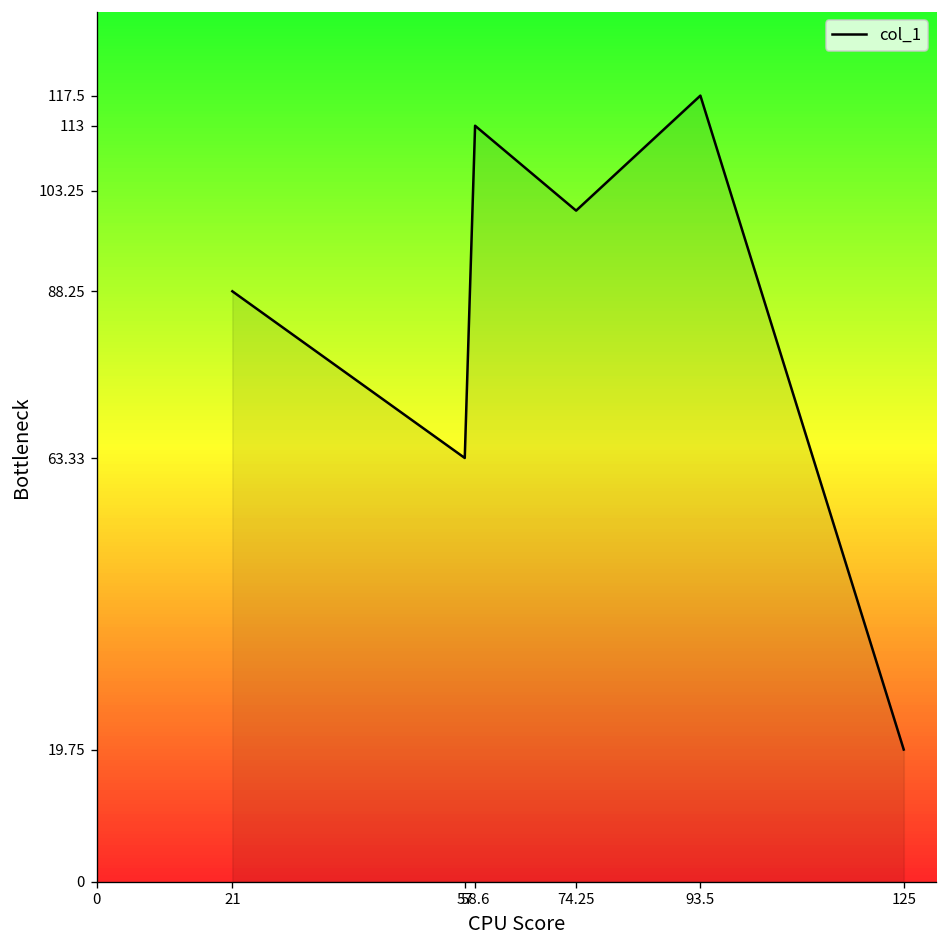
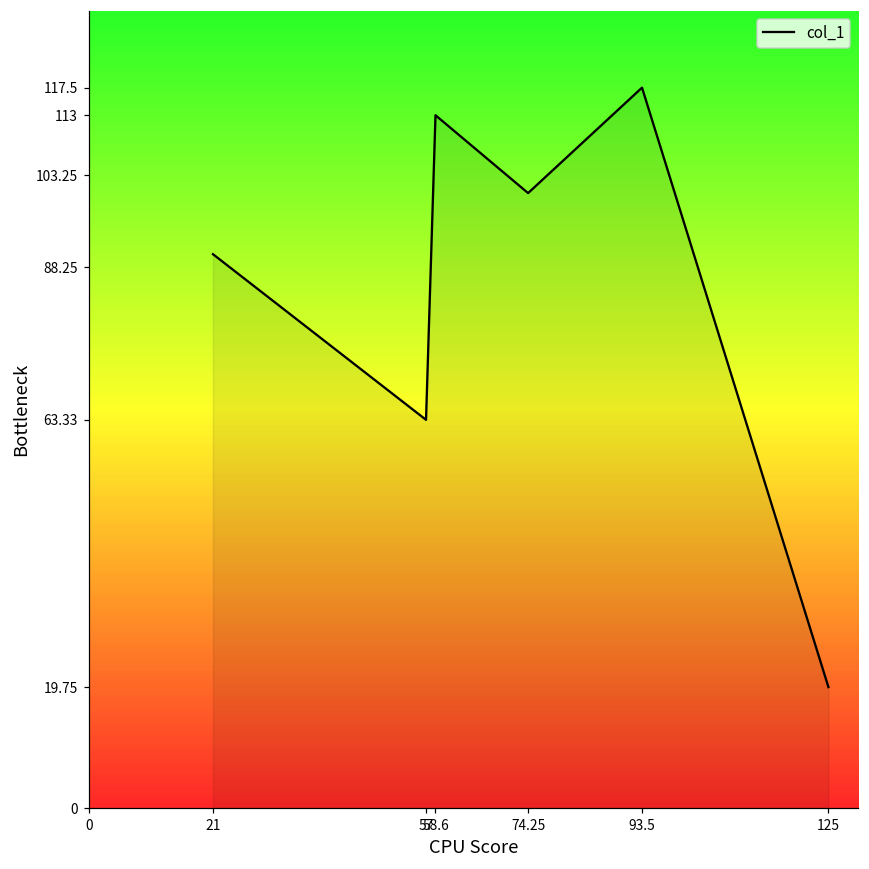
  {
-   "21": 88,
+   "21": 90,
    "74.25": 100,
    "93.5": 118,
    "125": 20
  }
